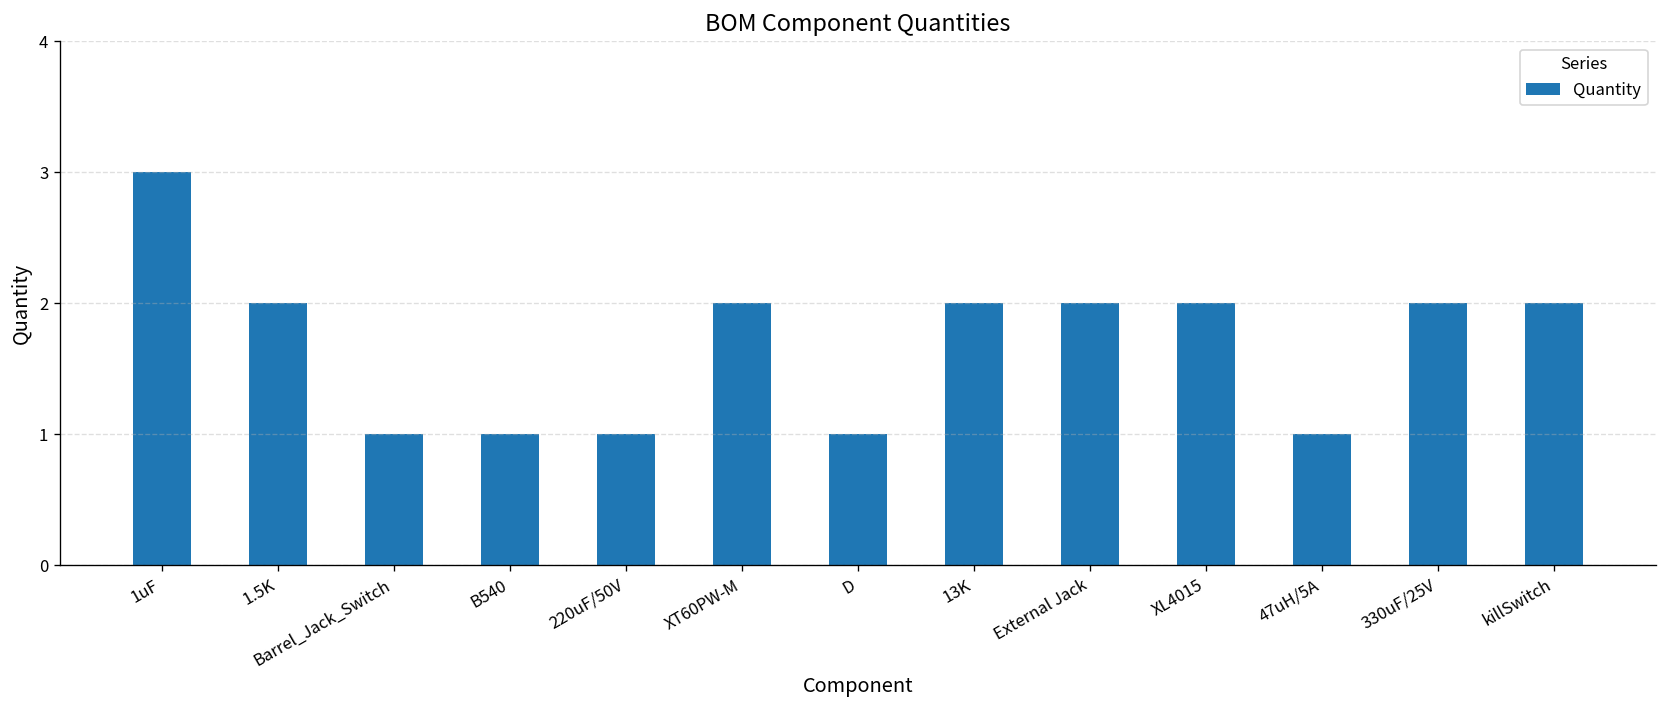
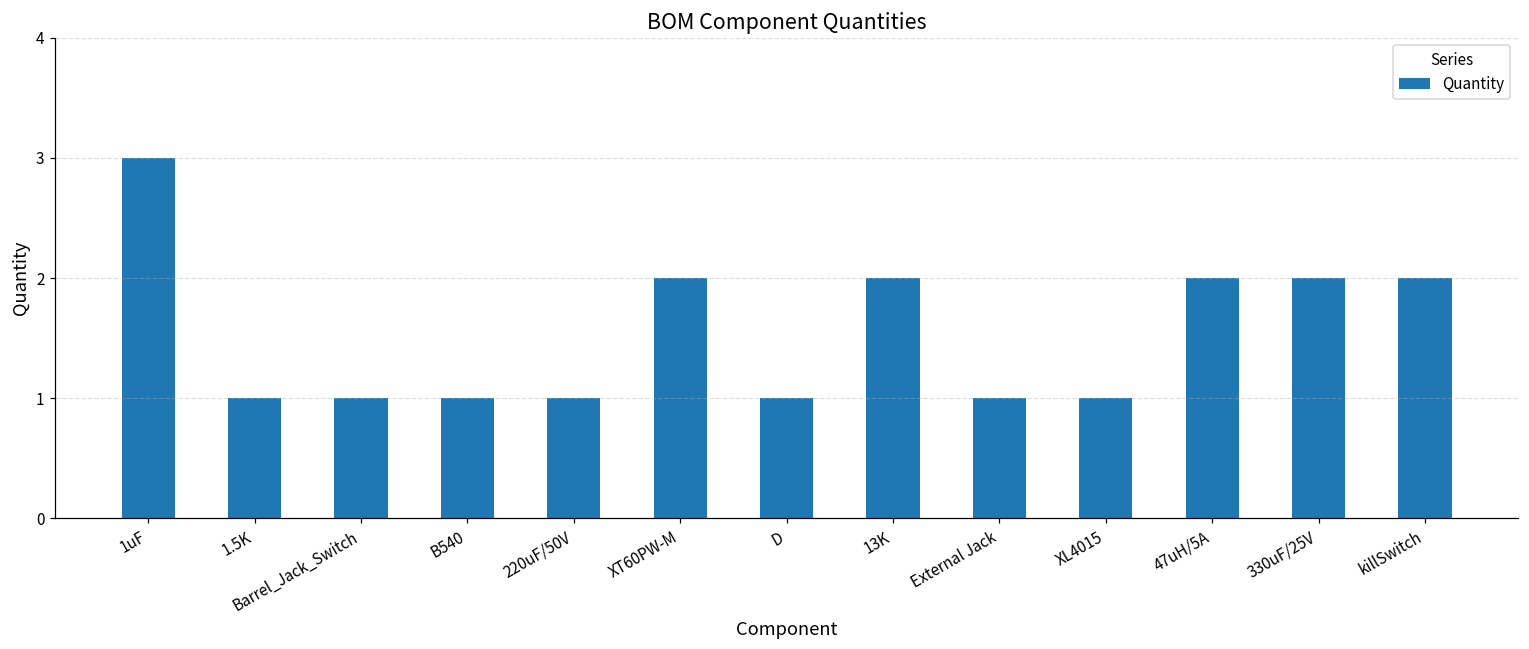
  {
    "1uF": 3,
-   "1.5K": 2,
+   "1.5K": 1,
    "Barrel_Jack_Switch": 1,
    "B540": 1,
    "220uF/50V": 1,
    "XT60PW-M": 2,
    "D": 1,
    "13K": 2,
-   "External Jack": 2,
-   "XL4015": 2,
-   "47uH/5A": 1,
+   "External Jack": 1,
+   "XL4015": 1,
+   "47uH/5A": 2,
    "330uF/25V": 2,
    "killSwitch": 2
  }
